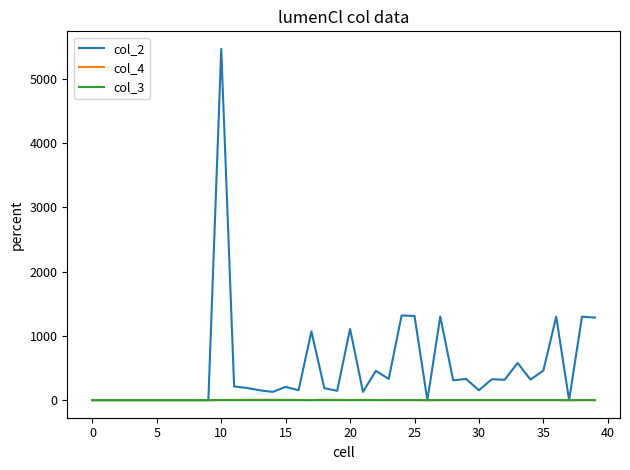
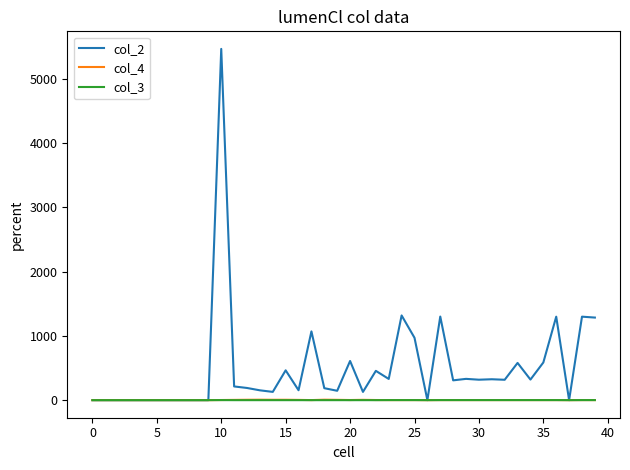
  {
    "col_2": {
      "10": 5500,
-     "15": 200,
-     "20": 1100,
-     "25": 1300,
-     "30": 200,
-     "35": 500
+     "15": 500,
+     "20": 600,
+     "25": 1000,
+     "30": 300,
+     "35": 600
    },
    "col_3": {
      "10": 0,
      "15": 0,
      "20": 0,
      "25": 0,
      "30": 0,
      "35": 0
    }
  }
